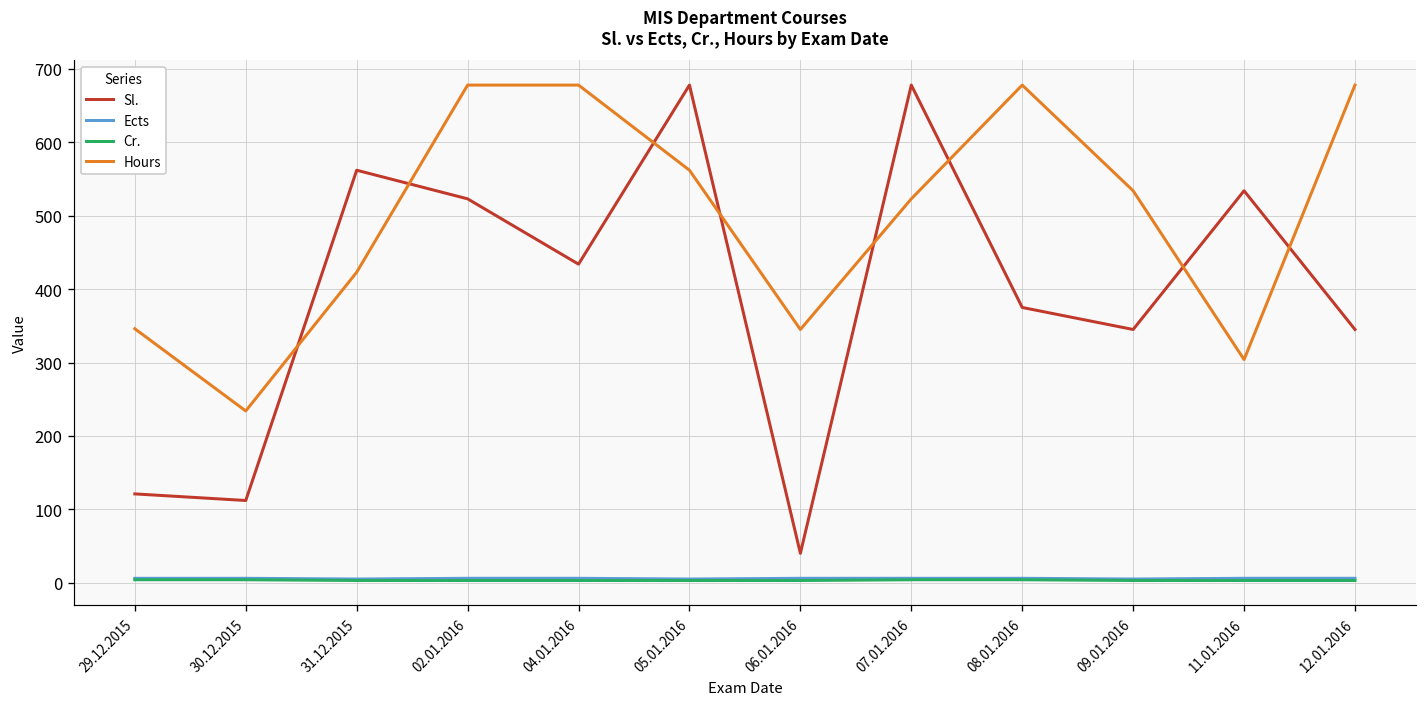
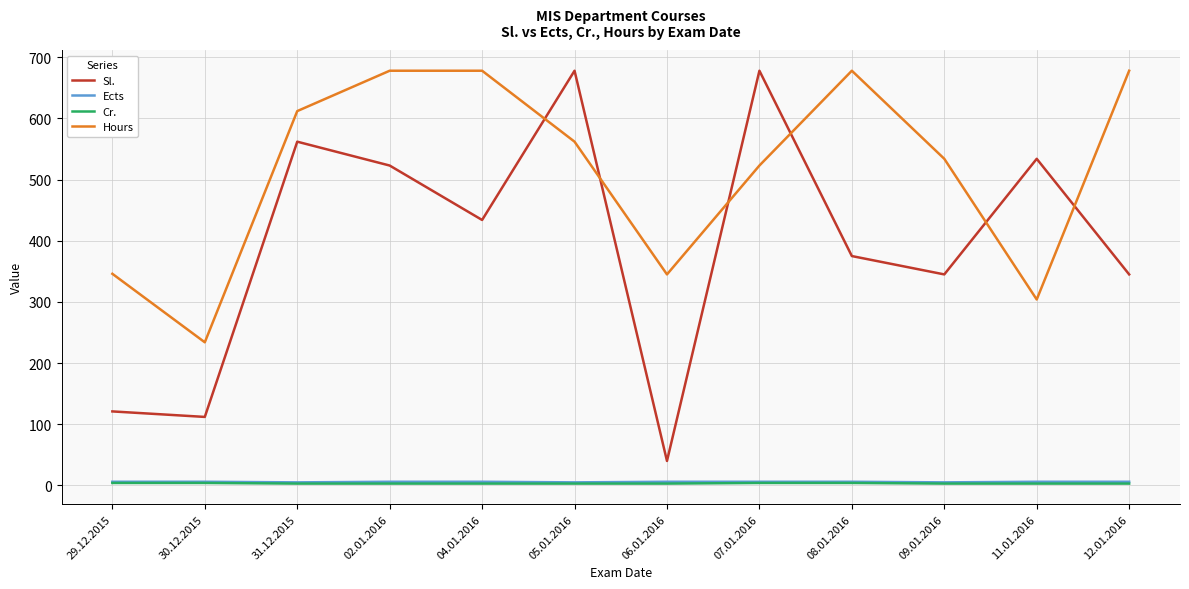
  {
    "Sl.": {
      "29.12.2015": 120,
      "30.12.2015": 110,
      "31.12.2015": 560,
      "02.01.2016": 520,
      "04.01.2016": 430,
      "05.01.2016": 680,
      "06.01.2016": 40,
      "07.01.2016": 680,
      "08.01.2016": 380,
      "09.01.2016": 350,
      "11.01.2016": 530,
      "12.01.2016": 350
    },
    "Hours": {
      "29.12.2015": 350,
      "30.12.2015": 230,
-     "31.12.2015": 420,
+     "31.12.2015": 610,
      "02.01.2016": 680,
      "04.01.2016": 680,
      "05.01.2016": 560,
      "06.01.2016": 350,
      "07.01.2016": 520,
      "08.01.2016": 680,
      "09.01.2016": 530,
      "11.01.2016": 300,
      "12.01.2016": 680
    }
  }
